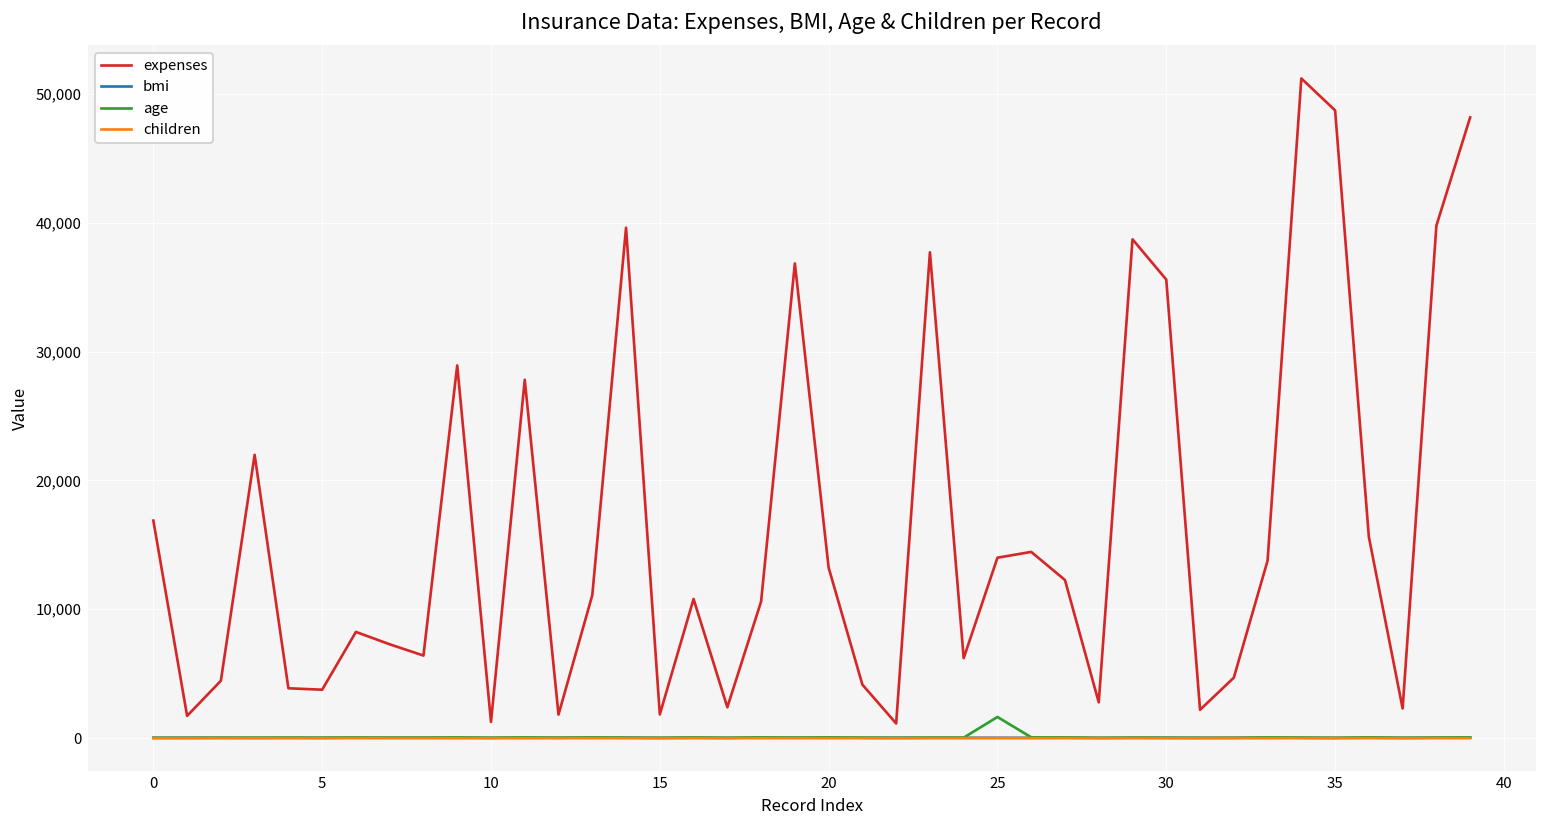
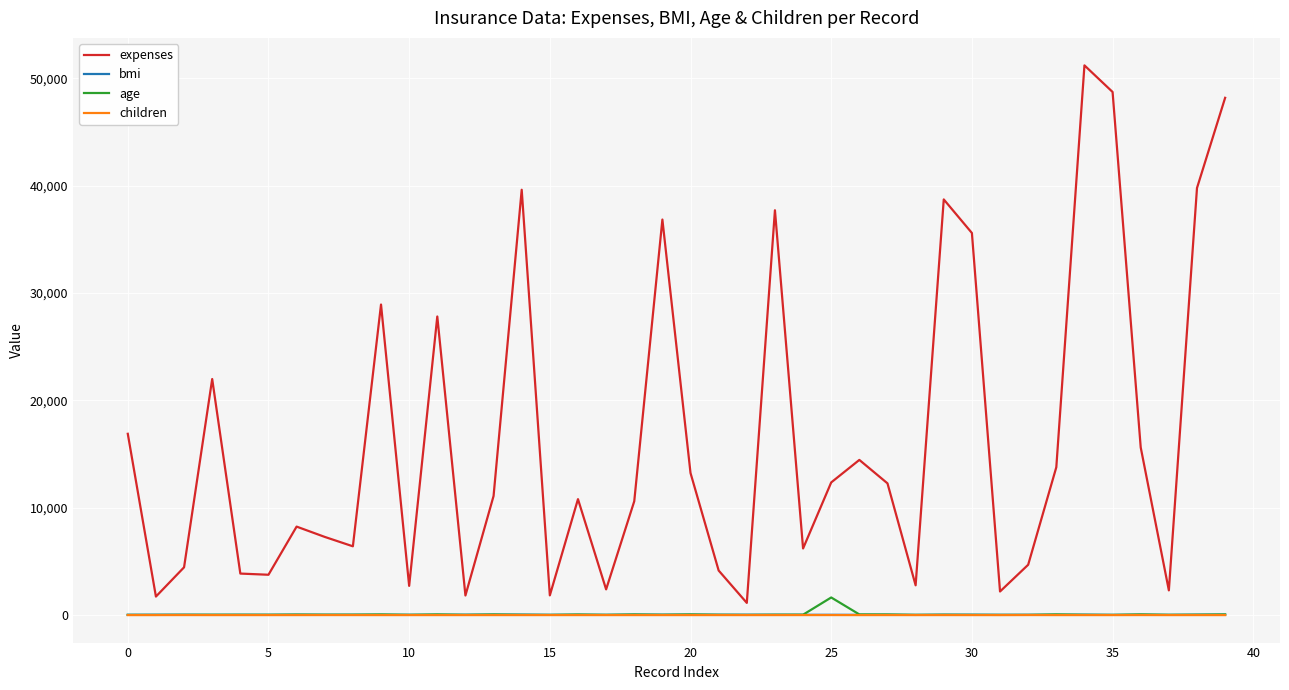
  {
    "expenses": {
      "0": "16,900",
      "5": "3,800",
-     "10": "1,300",
+     "10": "2,700",
      "15": "1,800",
      "20": "13,200",
-     "25": "14,000",
+     "25": "12,400",
      "30": "35,600",
      "35": "48,700"
    },
    "children": {
      "25": "0"
    },
    "age": {
      "25": "1,600"
    }
  }
